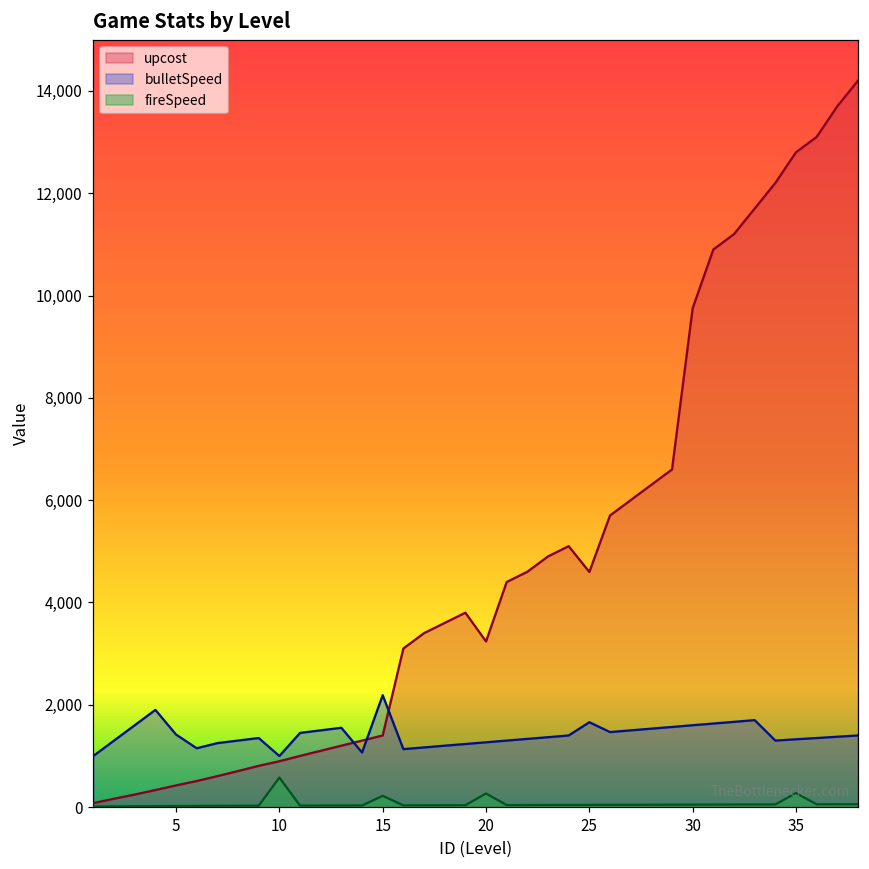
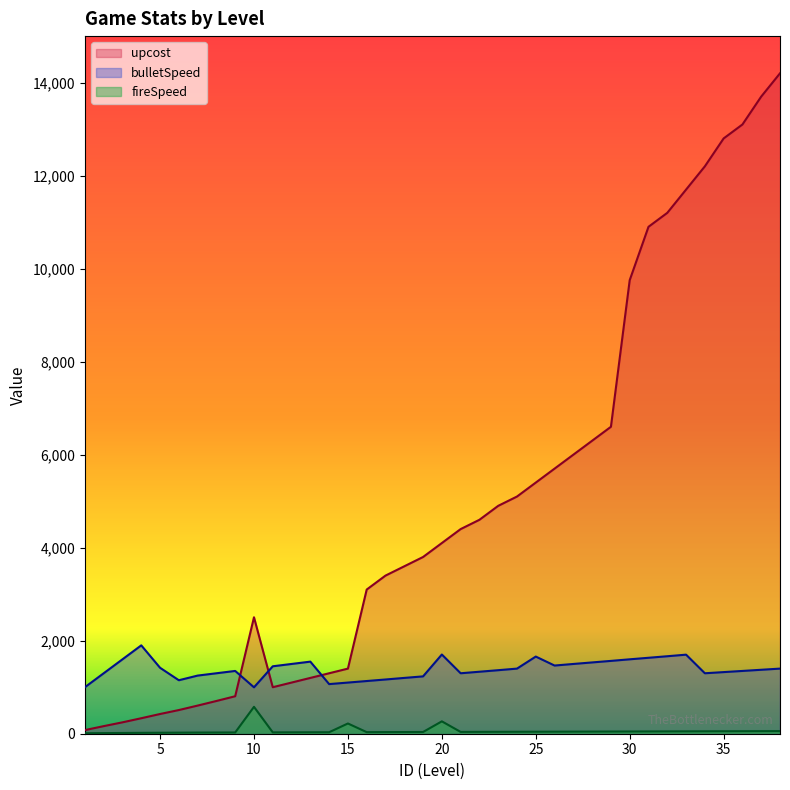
  {
    "upcost": {
      "5": "400",
-     "10": "900",
+     "10": "2,500",
      "15": "1,400",
-     "20": "3,200",
-     "25": "4,600",
+     "20": "4,100",
+     "25": "5,400",
      "30": "9,800",
      "35": "12,800"
    },
    "bulletSpeed": {
      "5": "1,400",
      "10": "1,000",
-     "15": "2,200",
-     "20": "1,300",
+     "15": "1,100",
+     "20": "1,700",
      "25": "1,700",
      "30": "1,600",
      "35": "1,300"
    },
    "fireSpeed": {
      "5": "0",
      "10": "600",
      "15": "200",
      "20": "300",
      "25": "0",
      "30": "0",
-     "35": "300"
+     "35": "100"
    }
  }
